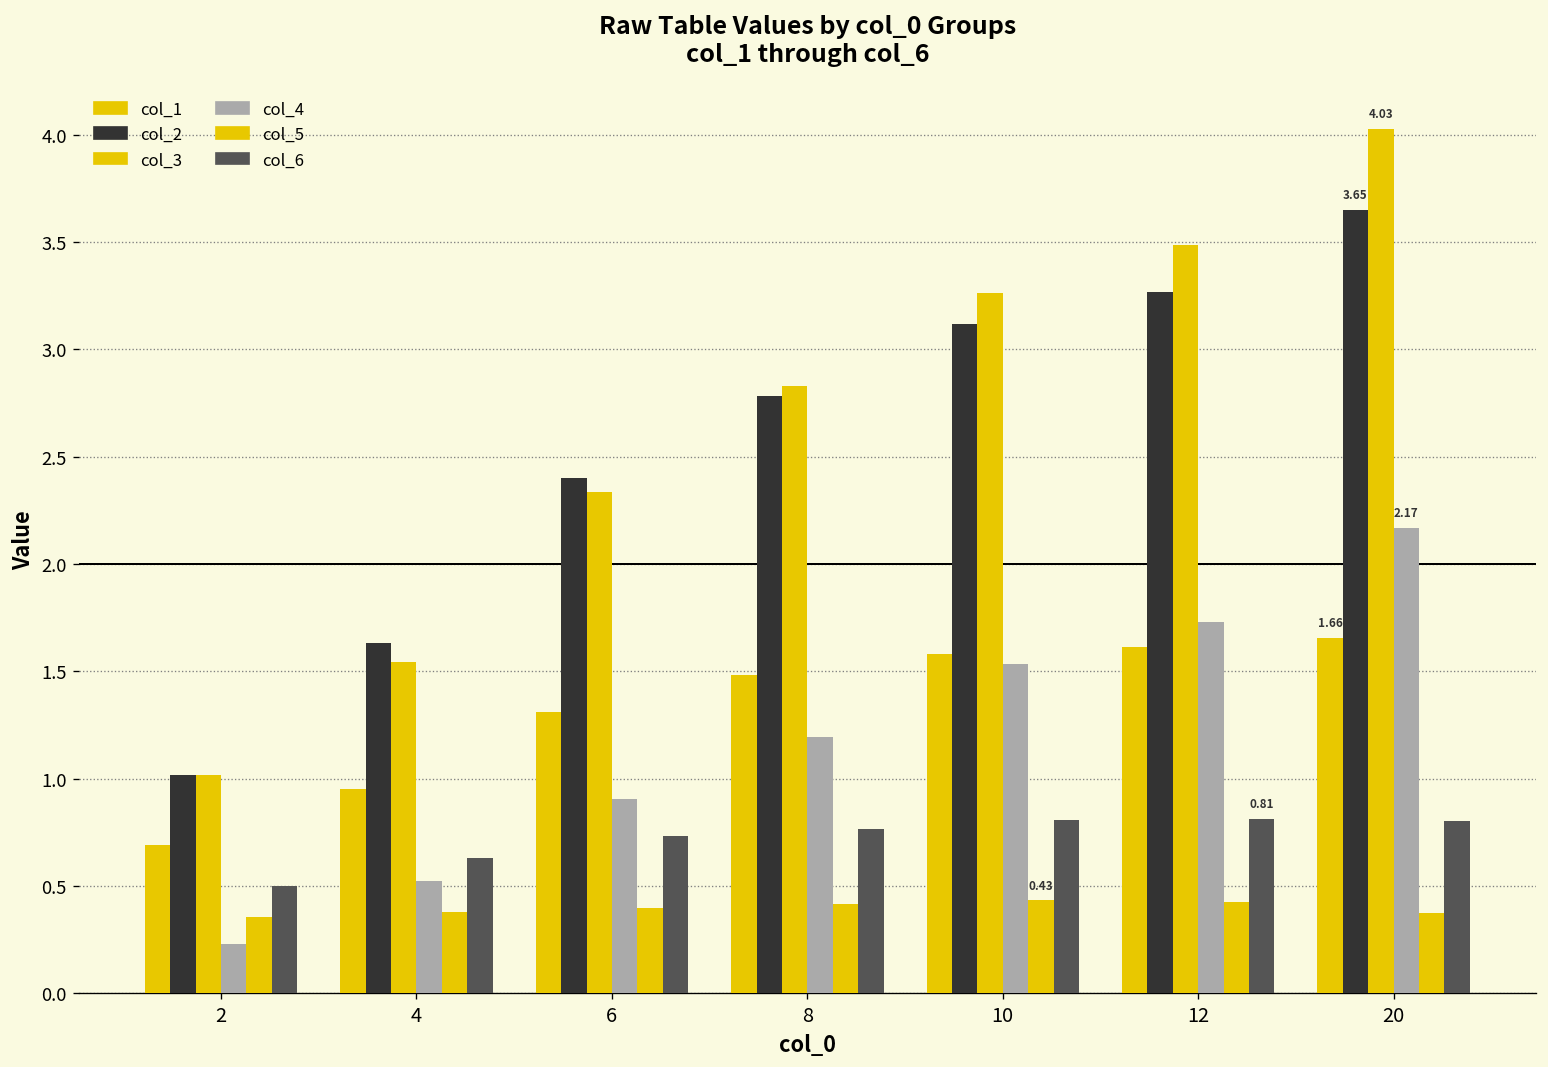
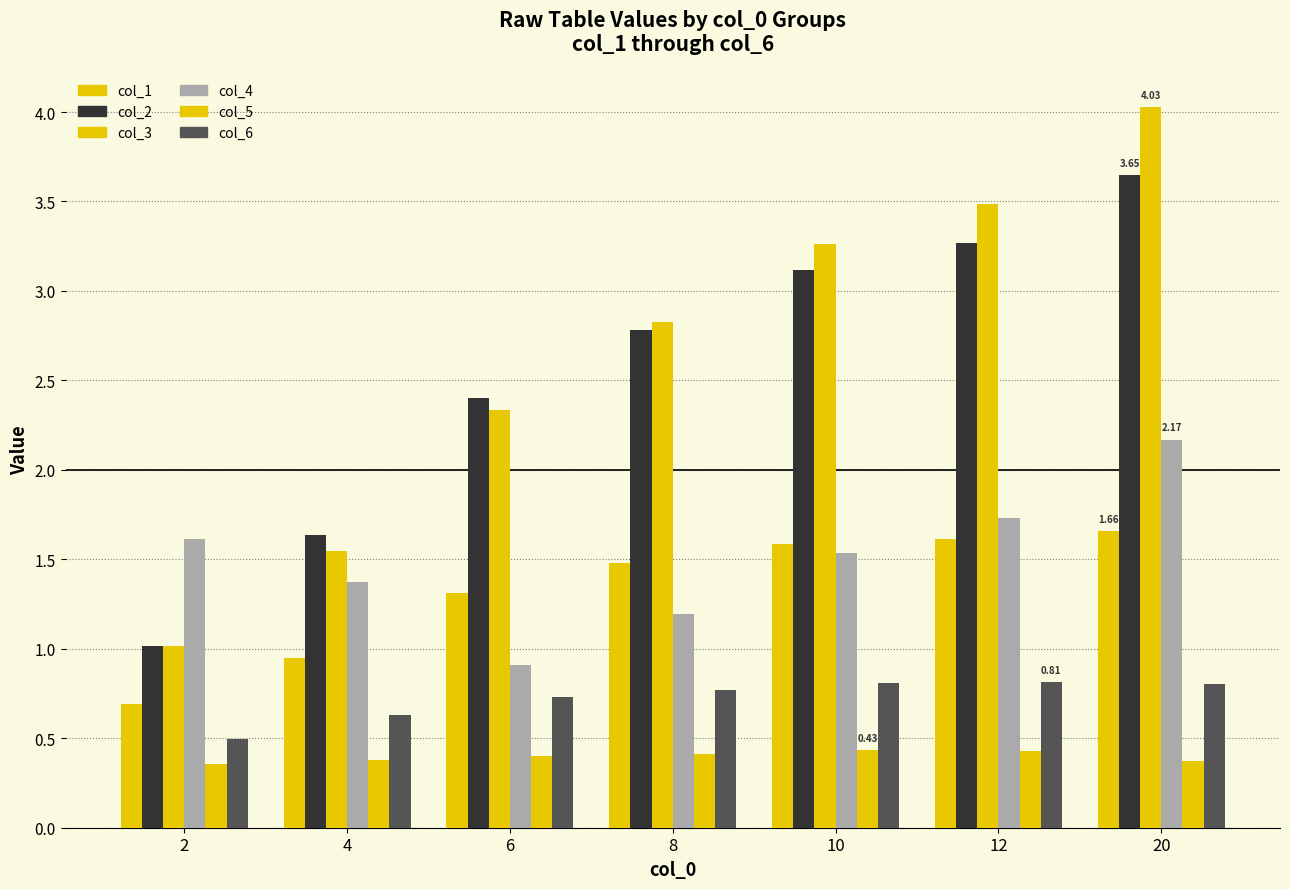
  {
    "col_4": {
-     "2": 0.23,
-     "4": 0.52,
+     "2": 1.62,
+     "4": 1.37,
      "6": 0.91,
      "8": 1.19,
      "10": 1.53,
      "12": 1.73
    }
  }
